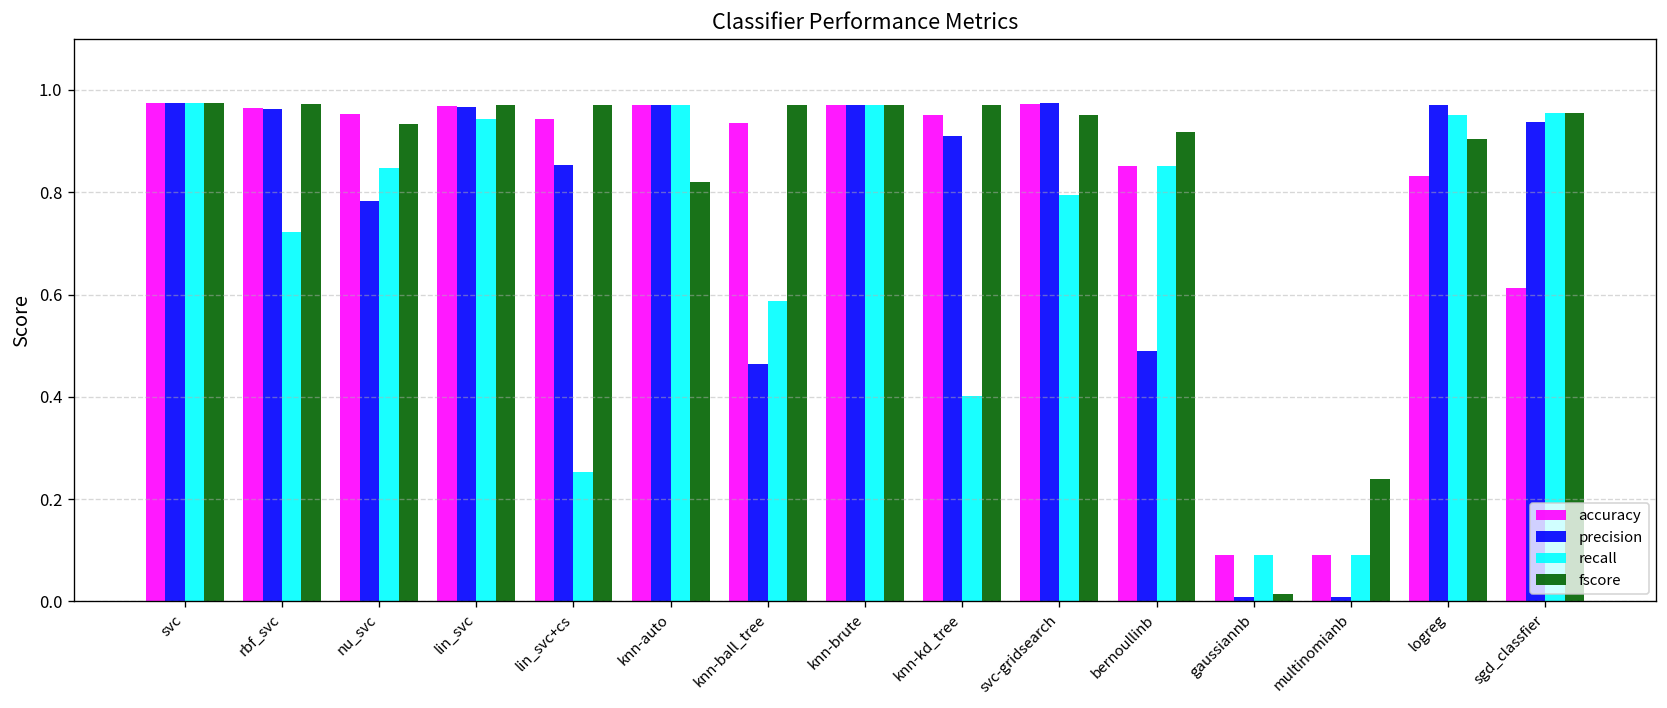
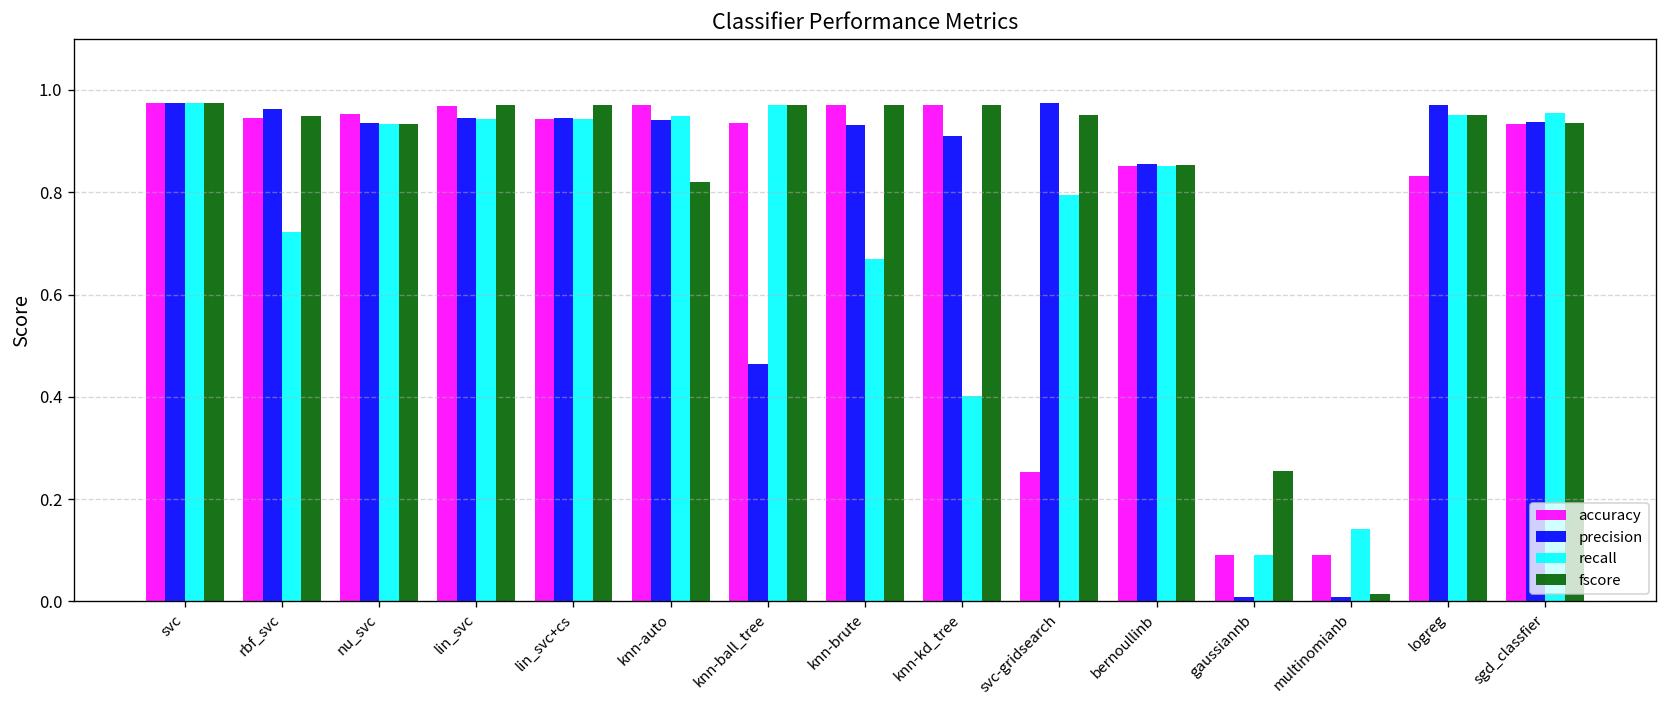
  {
    "accuracy": {
      "svc": 0.97,
-     "rbf_svc": 0.97,
+     "rbf_svc": 0.94,
      "nu_svc": 0.95,
      "lin_svc": 0.97,
      "lin_svc+cs": 0.94,
      "knn-auto": 0.97,
      "knn-ball_tree": 0.94,
      "knn-brute": 0.97,
-     "knn-kd_tree": 0.95,
-     "svc-gridsearch": 0.97,
+     "knn-kd_tree": 0.97,
+     "svc-gridsearch": 0.25,
      "bernoullinb": 0.85,
      "gaussiannb": 0.09,
      "multinomianb": 0.09,
      "logreg": 0.83,
-     "sgd_classfier": 0.61
+     "sgd_classfier": 0.93
    },
    "precision": {
      "svc": 0.98,
      "rbf_svc": 0.96,
-     "nu_svc": 0.78,
-     "lin_svc": 0.97,
-     "lin_svc+cs": 0.85,
-     "knn-auto": 0.97,
+     "nu_svc": 0.94,
+     "lin_svc": 0.95,
+     "lin_svc+cs": 0.95,
+     "knn-auto": 0.94,
      "knn-ball_tree": 0.46,
-     "knn-brute": 0.97,
+     "knn-brute": 0.93,
      "knn-kd_tree": 0.91,
      "svc-gridsearch": 0.97,
-     "bernoullinb": 0.49,
+     "bernoullinb": 0.86,
      "gaussiannb": 0.01,
      "multinomianb": 0.01,
      "logreg": 0.97,
      "sgd_classfier": 0.94
    },
    "recall": {
      "svc": 0.97,
      "rbf_svc": 0.72,
-     "nu_svc": 0.85,
+     "nu_svc": 0.93,
      "lin_svc": 0.94,
-     "lin_svc+cs": 0.25,
-     "knn-auto": 0.97,
-     "knn-ball_tree": 0.59,
-     "knn-brute": 0.97,
+     "lin_svc+cs": 0.94,
+     "knn-auto": 0.95,
+     "knn-ball_tree": 0.97,
+     "knn-brute": 0.67,
      "knn-kd_tree": 0.40,
      "svc-gridsearch": 0.80,
      "bernoullinb": 0.85,
      "gaussiannb": 0.09,
-     "multinomianb": 0.09,
+     "multinomianb": 0.14,
      "logreg": 0.95,
      "sgd_classfier": 0.95
    },
    "fscore": {
      "svc": 0.97,
-     "rbf_svc": 0.97,
+     "rbf_svc": 0.95,
      "nu_svc": 0.93,
      "lin_svc": 0.97,
      "lin_svc+cs": 0.97,
      "knn-auto": 0.82,
      "knn-ball_tree": 0.97,
      "knn-brute": 0.97,
      "knn-kd_tree": 0.97,
      "svc-gridsearch": 0.95,
-     "bernoullinb": 0.92,
-     "gaussiannb": 0.02,
-     "multinomianb": 0.24,
-     "logreg": 0.90,
-     "sgd_classfier": 0.96
+     "bernoullinb": 0.85,
+     "gaussiannb": 0.26,
+     "multinomianb": 0.02,
+     "logreg": 0.95,
+     "sgd_classfier": 0.93
    }
  }
